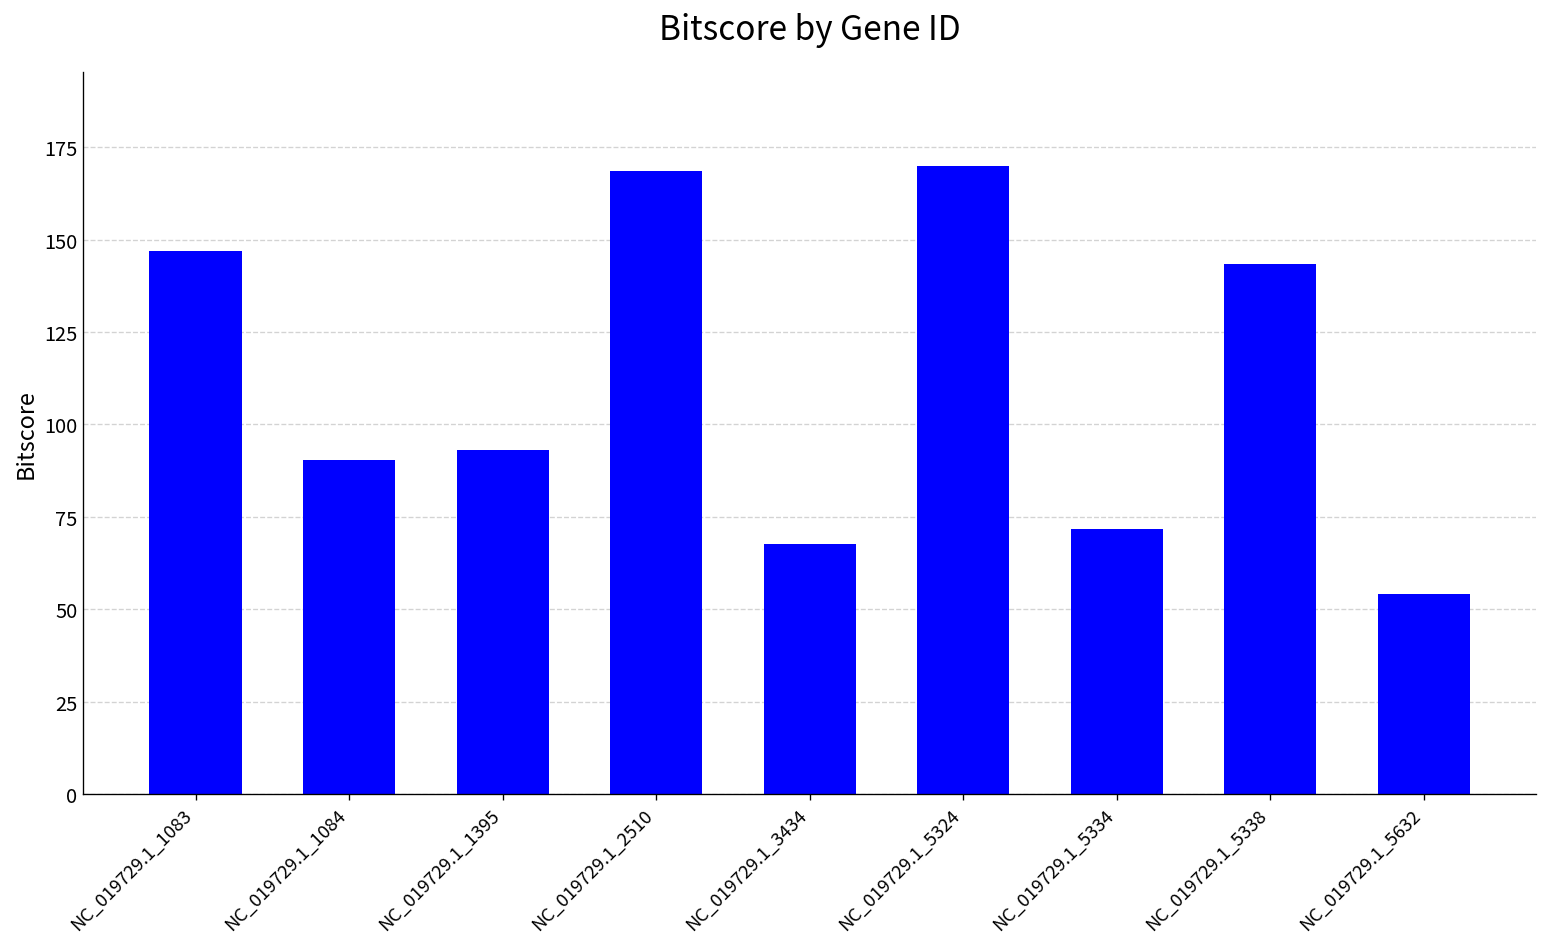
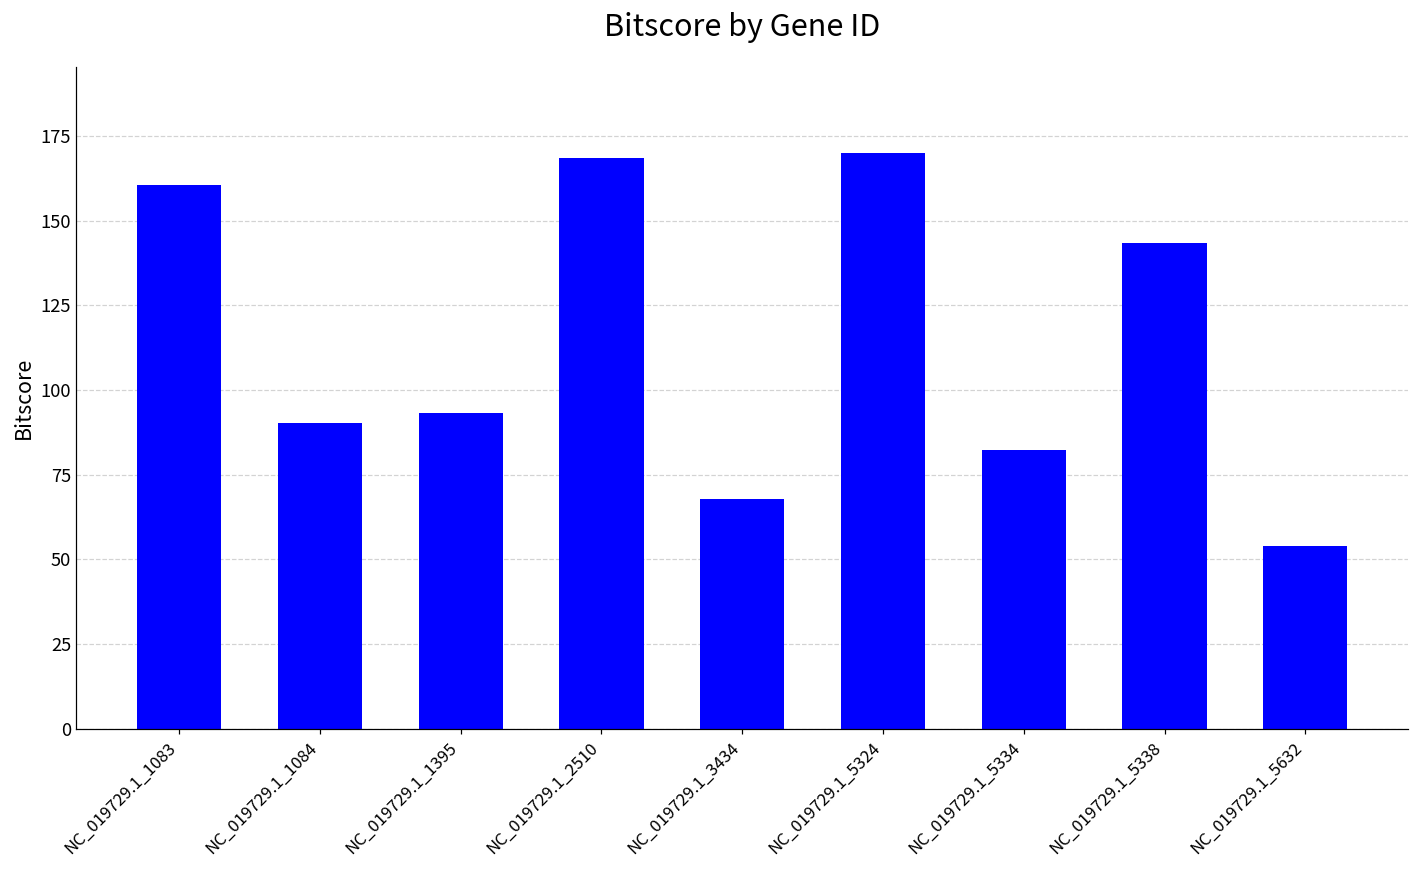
  {
-   "NC_019729.1_1083": 147,
+   "NC_019729.1_1083": 161,
    "NC_019729.1_1084": 90,
    "NC_019729.1_1395": 93,
    "NC_019729.1_2510": 169,
    "NC_019729.1_3434": 68,
    "NC_019729.1_5324": 170,
-   "NC_019729.1_5334": 72,
+   "NC_019729.1_5334": 82,
    "NC_019729.1_5338": 143,
    "NC_019729.1_5632": 54
  }
